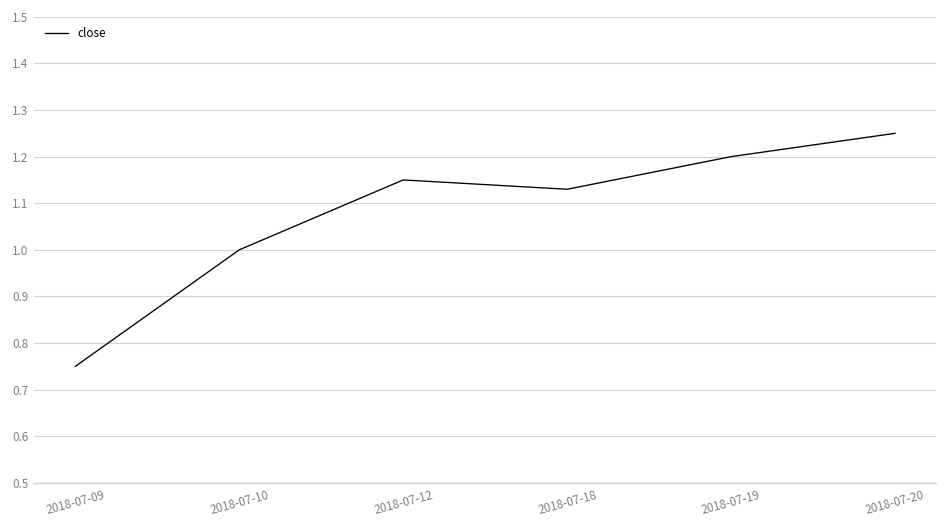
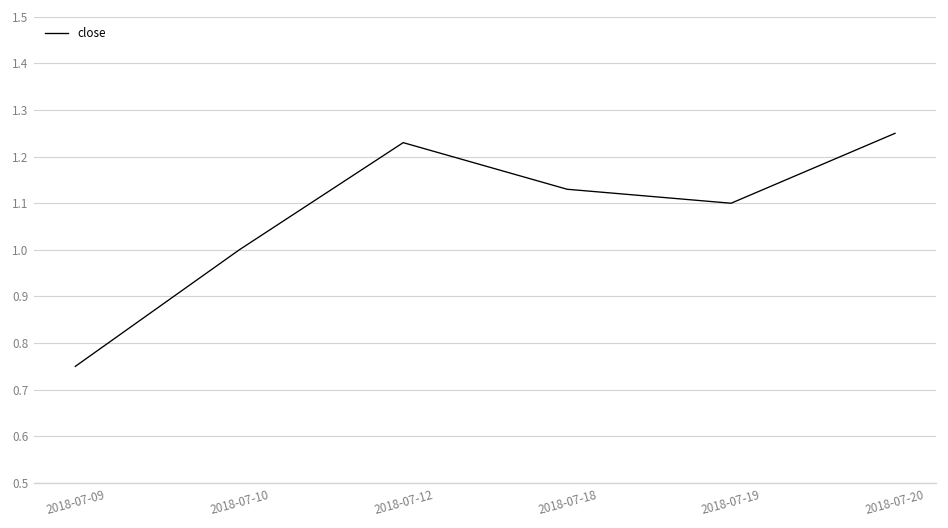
  {
    "2018-07-09": 0.75,
    "2018-07-10": 1.00,
-   "2018-07-12": 1.15,
+   "2018-07-12": 1.23,
    "2018-07-18": 1.13,
-   "2018-07-19": 1.2,
+   "2018-07-19": 1.1,
    "2018-07-20": 1.25
  }
